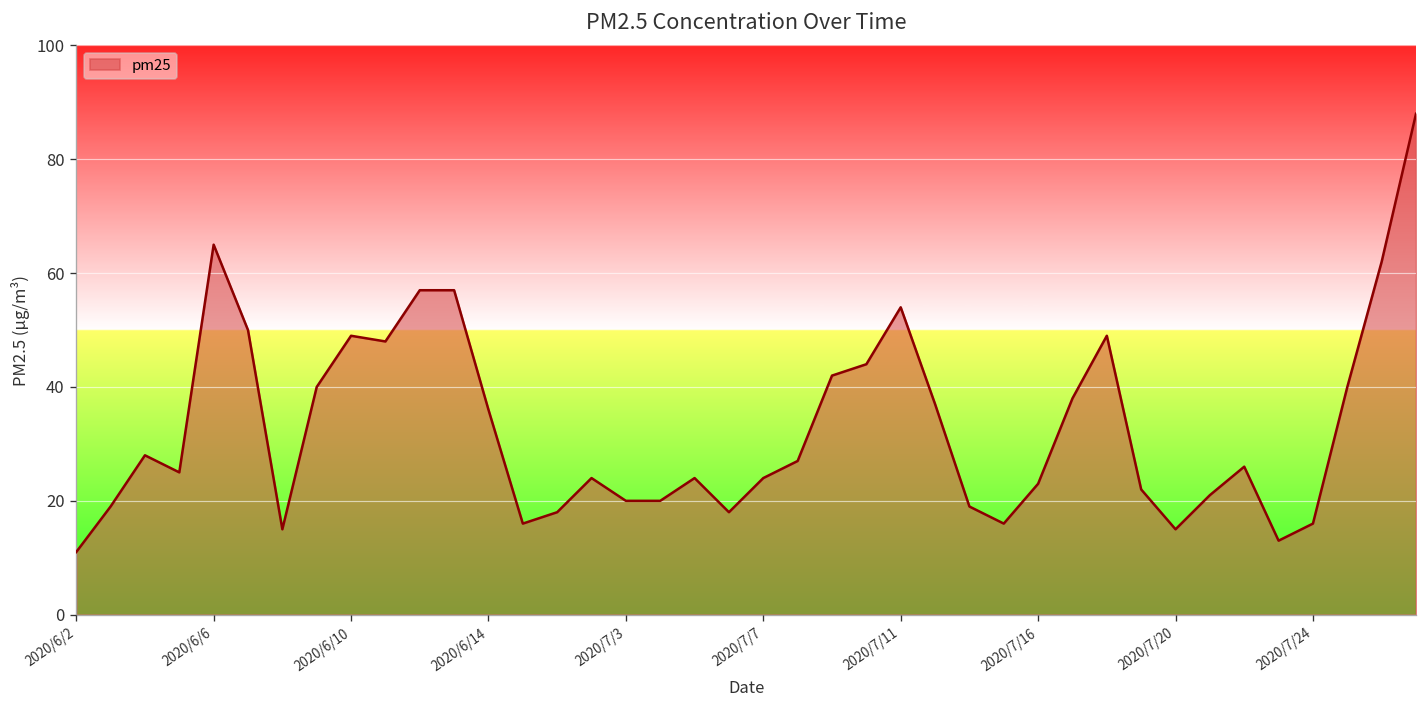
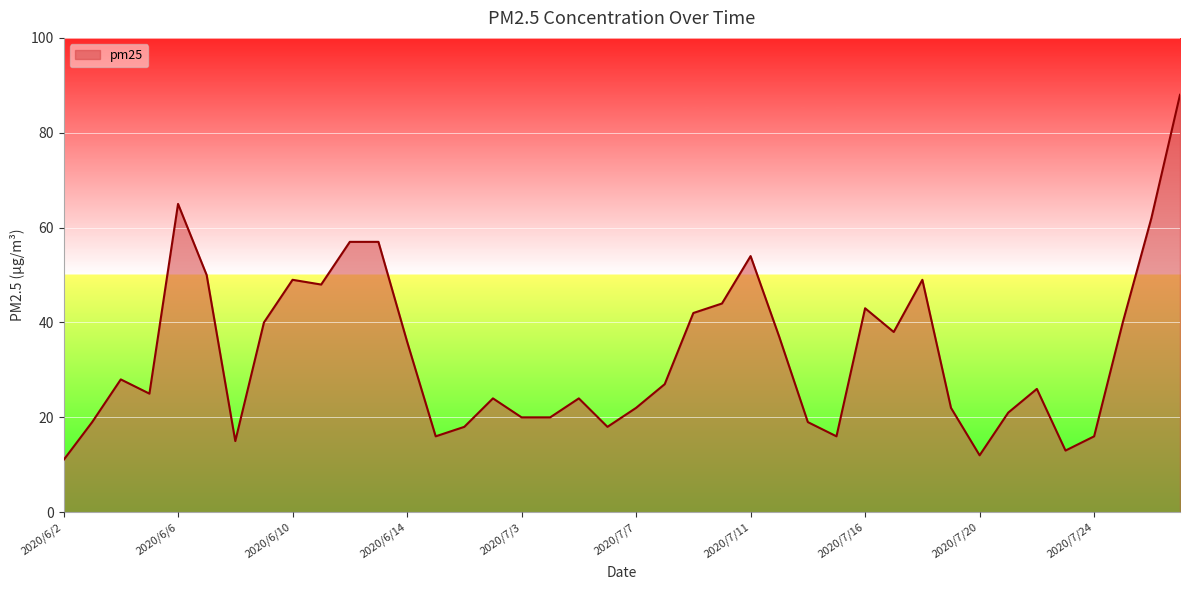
  {
    "2020/6/2": 11,
    "2020/6/6": 65,
    "2020/6/10": 49,
    "2020/6/14": 36,
    "2020/7/3": 20,
-   "2020/7/7": 24,
+   "2020/7/7": 22,
    "2020/7/11": 54,
-   "2020/7/16": 23,
-   "2020/7/20": 15,
+   "2020/7/16": 43,
+   "2020/7/20": 12,
    "2020/7/24": 16
  }
